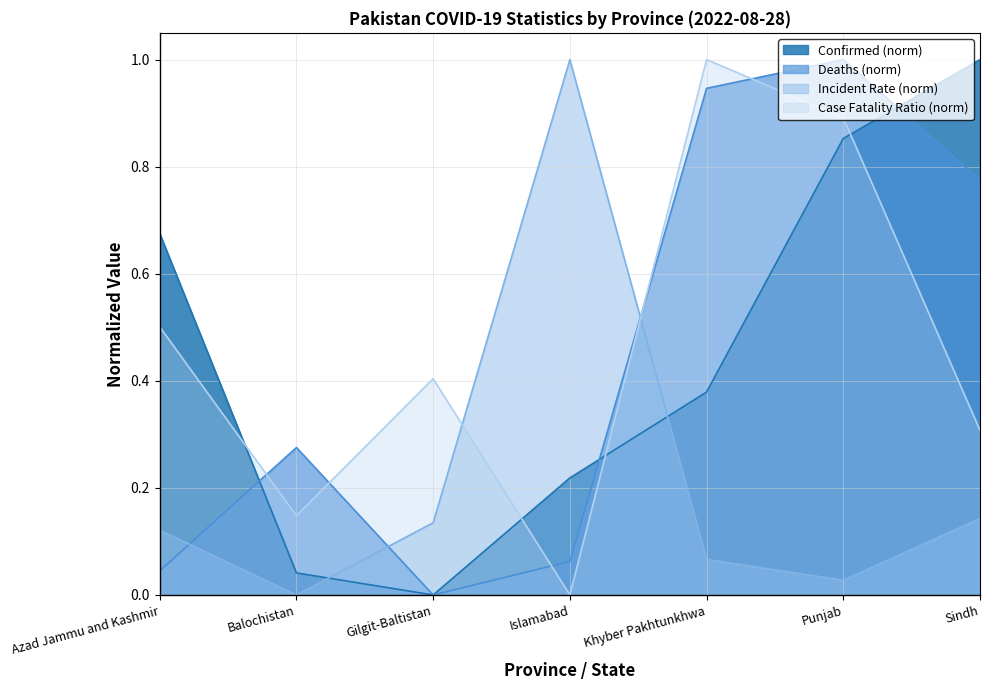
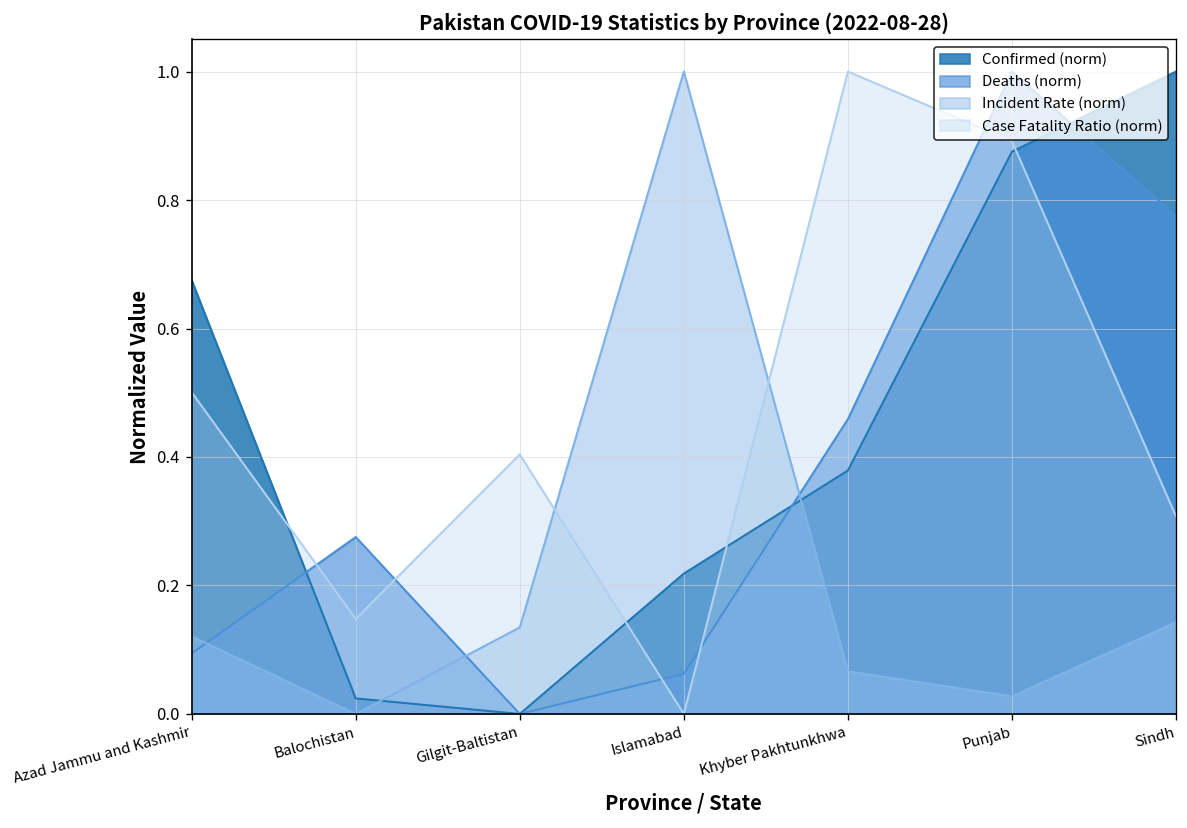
  {
    "Confirmed (norm)": {
      "Azad Jammu and Kashmir": 0.68,
-     "Balochistan": 0.04,
+     "Balochistan": 0.02,
      "Islamabad": 0.22,
      "Khyber Pakhtunkhwa": 0.38,
-     "Punjab": 0.85,
+     "Punjab": 0.88,
      "Sindh": 1.00
    },
    "Deaths (norm)": {
-     "Azad Jammu and Kashmir": 0.04,
+     "Azad Jammu and Kashmir": 0.09,
      "Balochistan": 0.28,
      "Islamabad": 0.06,
-     "Khyber Pakhtunkhwa": 0.95,
+     "Khyber Pakhtunkhwa": 0.46,
      "Sindh": 0.78
    }
  }
